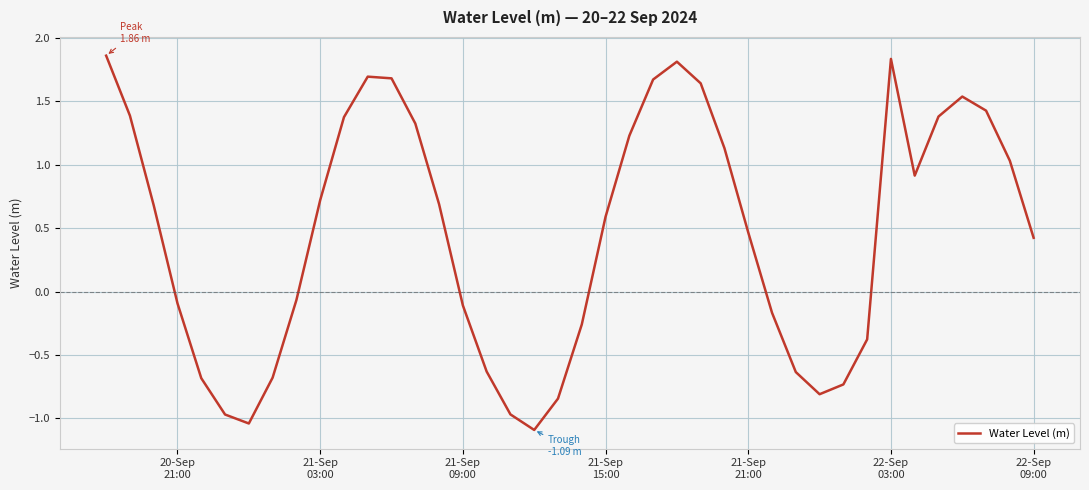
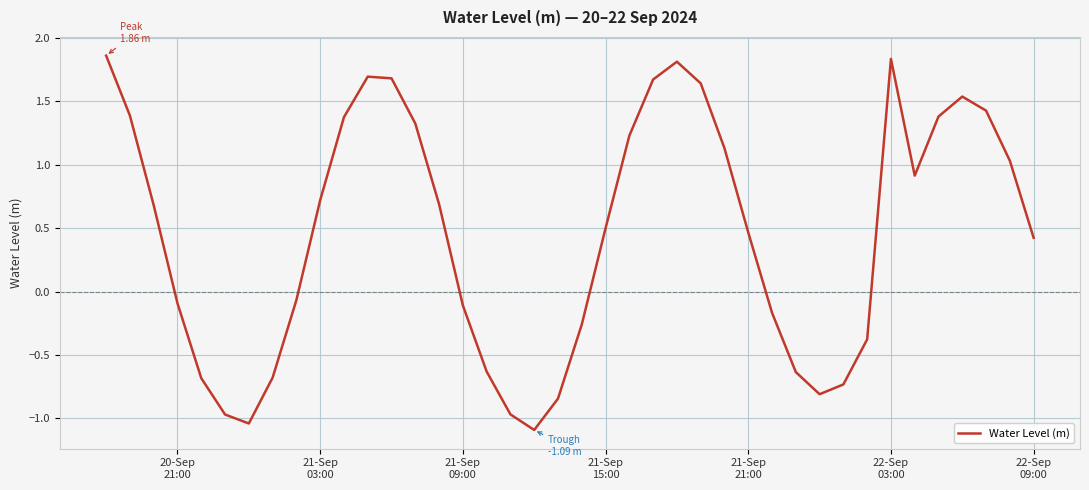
  {
    "20-Sep 21:00": -0.09,
    "21-Sep 03:00": 0.72,
    "21-Sep 09:00": -0.11,
-   "21-Sep 15:00": 0.59,
+   "21-Sep 15:00": 0.50,
    "21-Sep 21:00": 0.47,
    "22-Sep 03:00": 1.83,
    "22-Sep 09:00": 0.42
  }
